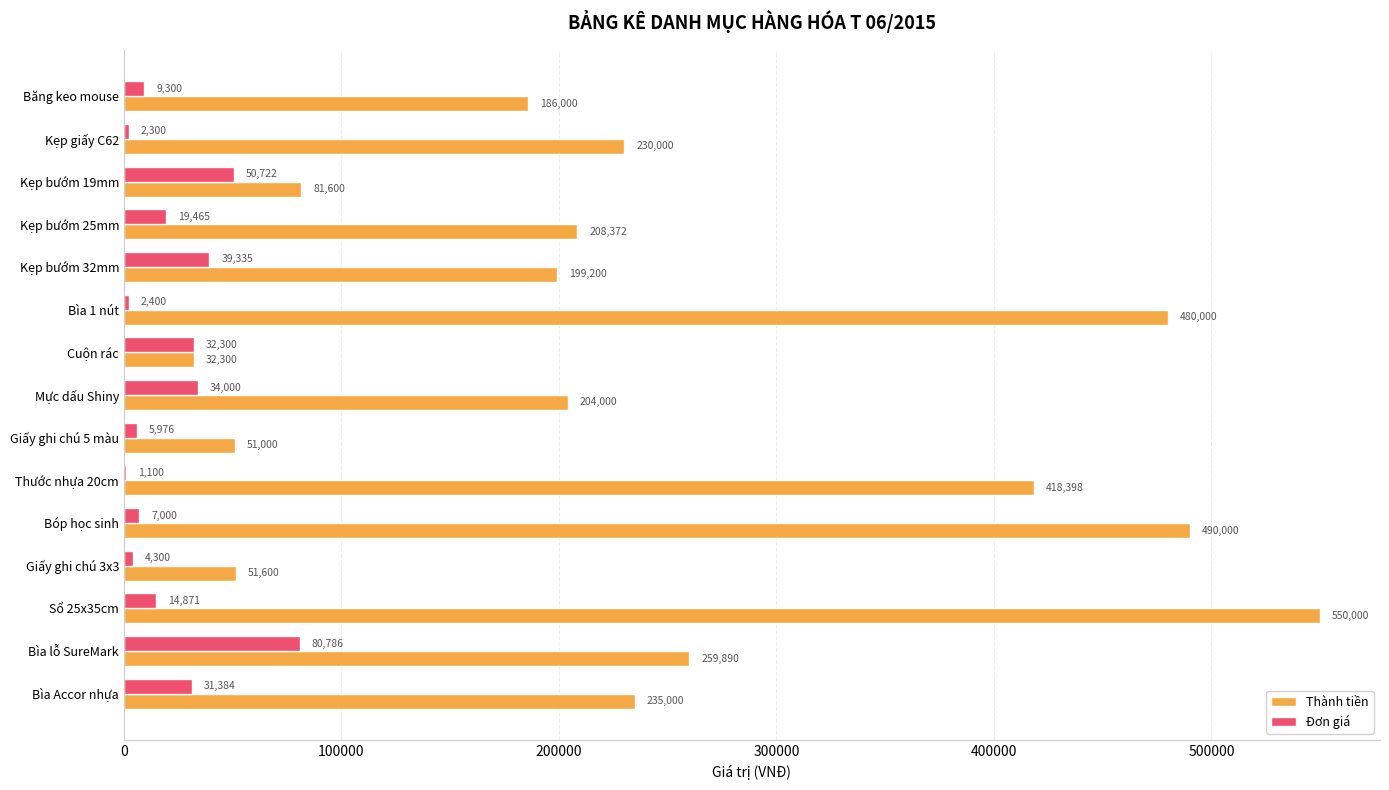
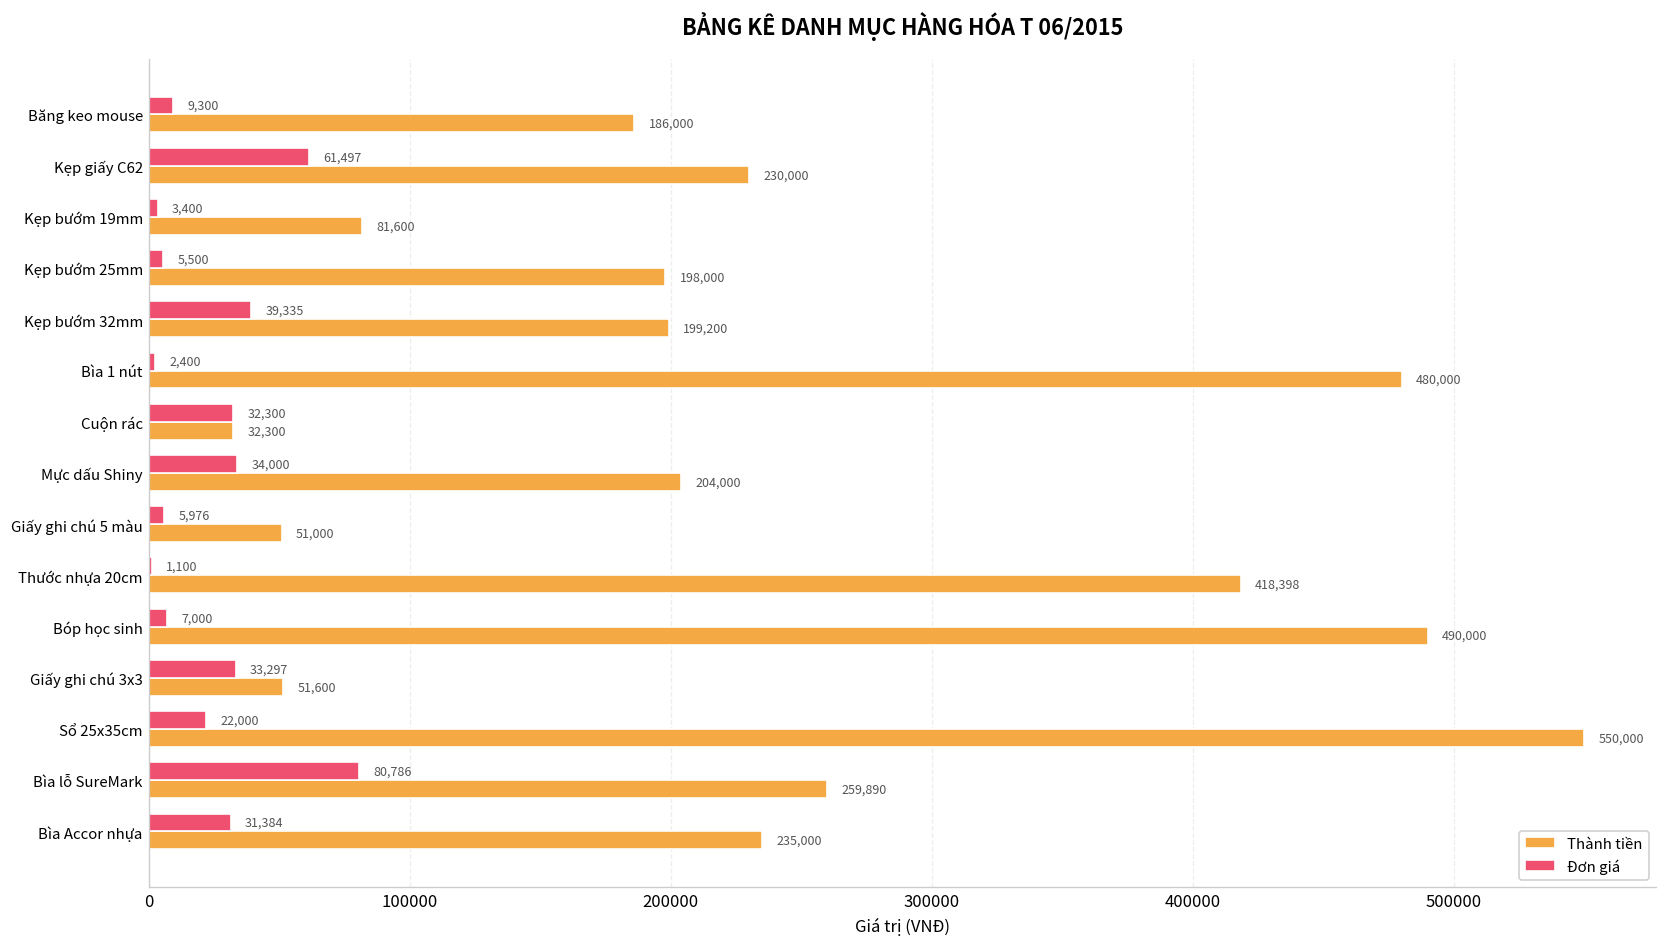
  {
    "Thành tiền": {
      "Băng keo mouse": "186,000",
      "Kẹp giấy C62": "230,000",
      "Kẹp bướm 19mm": "81,600",
-     "Kẹp bướm 25mm": "208,372",
+     "Kẹp bướm 25mm": "198,000",
      "Kẹp bướm 32mm": "199,200",
      "Bìa 1 nút": "480,000",
      "Cuộn rác": "32,300",
      "Mực dấu Shiny": "204,000",
      "Giấy ghi chú 5 màu": "51,000",
      "Thước nhựa 20cm": "418,398",
      "Bóp học sinh": "490,000",
      "Giấy ghi chú 3x3": "51,600",
      "Sổ 25x35cm": "550,000",
      "Bìa lỗ SureMark": "259,890",
      "Bìa Accor nhựa": "235,000"
    },
    "Đơn giá": {
      "Băng keo mouse": "9,300",
-     "Kẹp giấy C62": "2,300",
-     "Kẹp bướm 19mm": "50,722",
-     "Kẹp bướm 25mm": "19,465",
+     "Kẹp giấy C62": "61,497",
+     "Kẹp bướm 19mm": "3,400",
+     "Kẹp bướm 25mm": "5,500",
      "Kẹp bướm 32mm": "39,335",
      "Bìa 1 nút": "2,400",
      "Cuộn rác": "32,300",
      "Mực dấu Shiny": "34,000",
      "Giấy ghi chú 5 màu": "5,976",
      "Thước nhựa 20cm": "1,100",
      "Bóp học sinh": "7,000",
-     "Giấy ghi chú 3x3": "4,300",
-     "Sổ 25x35cm": "14,871",
+     "Giấy ghi chú 3x3": "33,297",
+     "Sổ 25x35cm": "22,000",
      "Bìa lỗ SureMark": "80,786",
      "Bìa Accor nhựa": "31,384"
    }
  }
